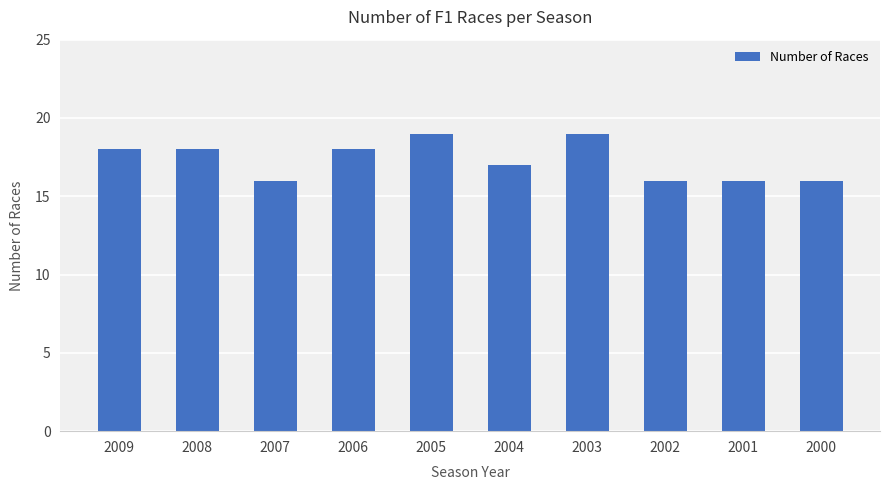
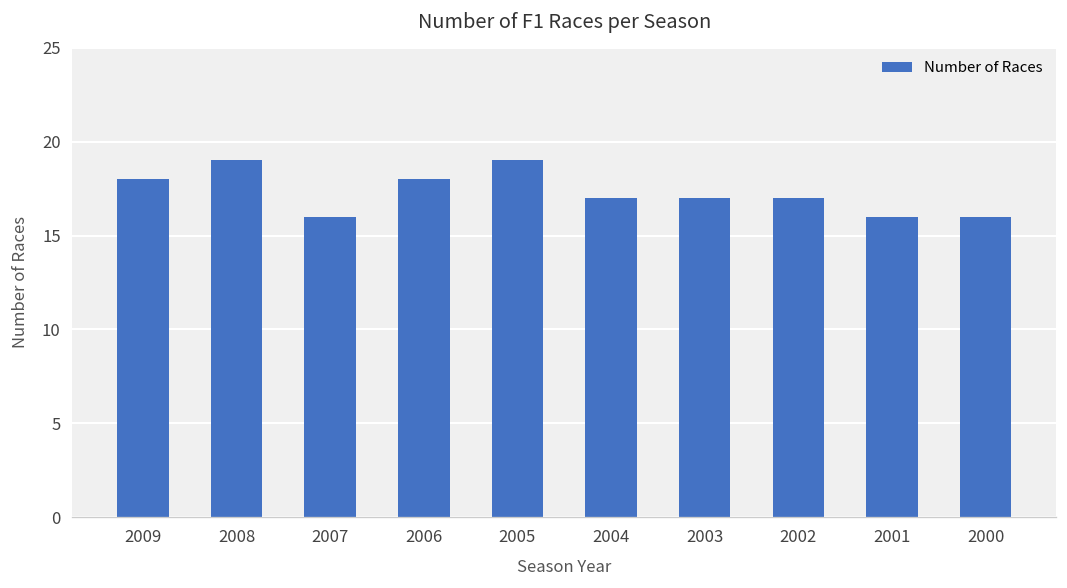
  {
    "2009": 18,
-   "2008": 18,
+   "2008": 19,
    "2007": 16,
    "2006": 18,
    "2005": 19,
    "2004": 17,
-   "2003": 19,
-   "2002": 16,
+   "2003": 17,
+   "2002": 17,
    "2001": 16,
    "2000": 16
  }
